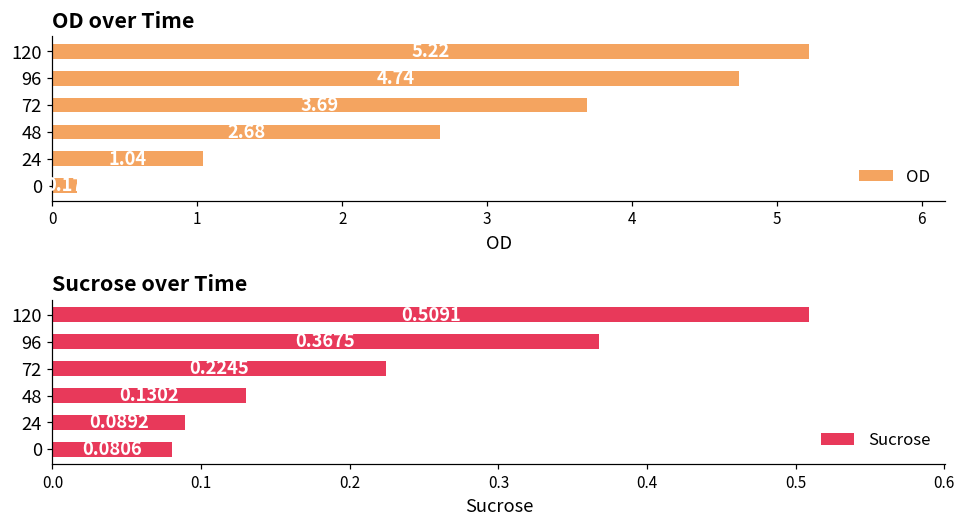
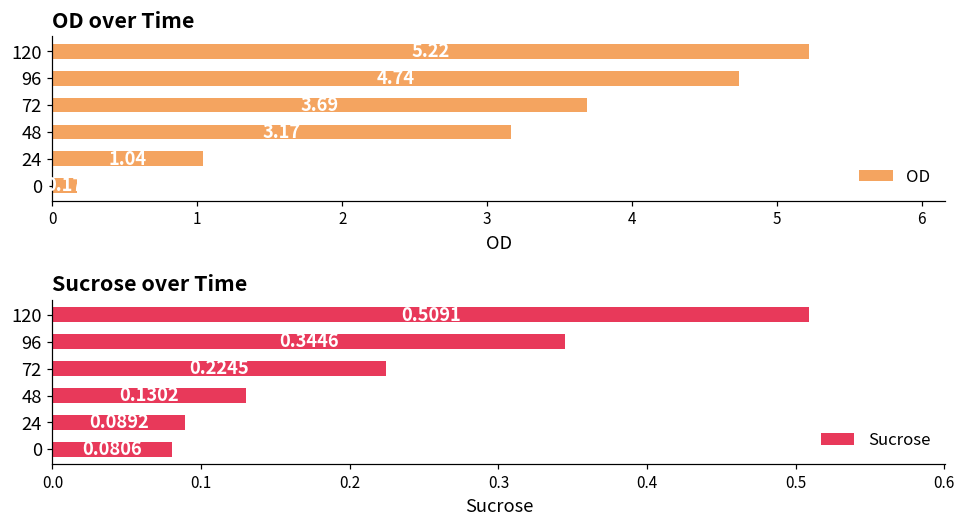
  {
    "OD over Time": {
      "120": 5.22,
      "96": 4.74,
      "72": 3.69,
-     "48": 2.68,
+     "48": 3.17,
      "24": 1.04
    },
    "Sucrose over Time": {
      "120": 0.5091,
-     "96": 0.3675,
+     "96": 0.3446,
      "72": 0.2245,
      "48": 0.1302,
      "24": 0.0892,
      "0": 0.0806
    }
  }
